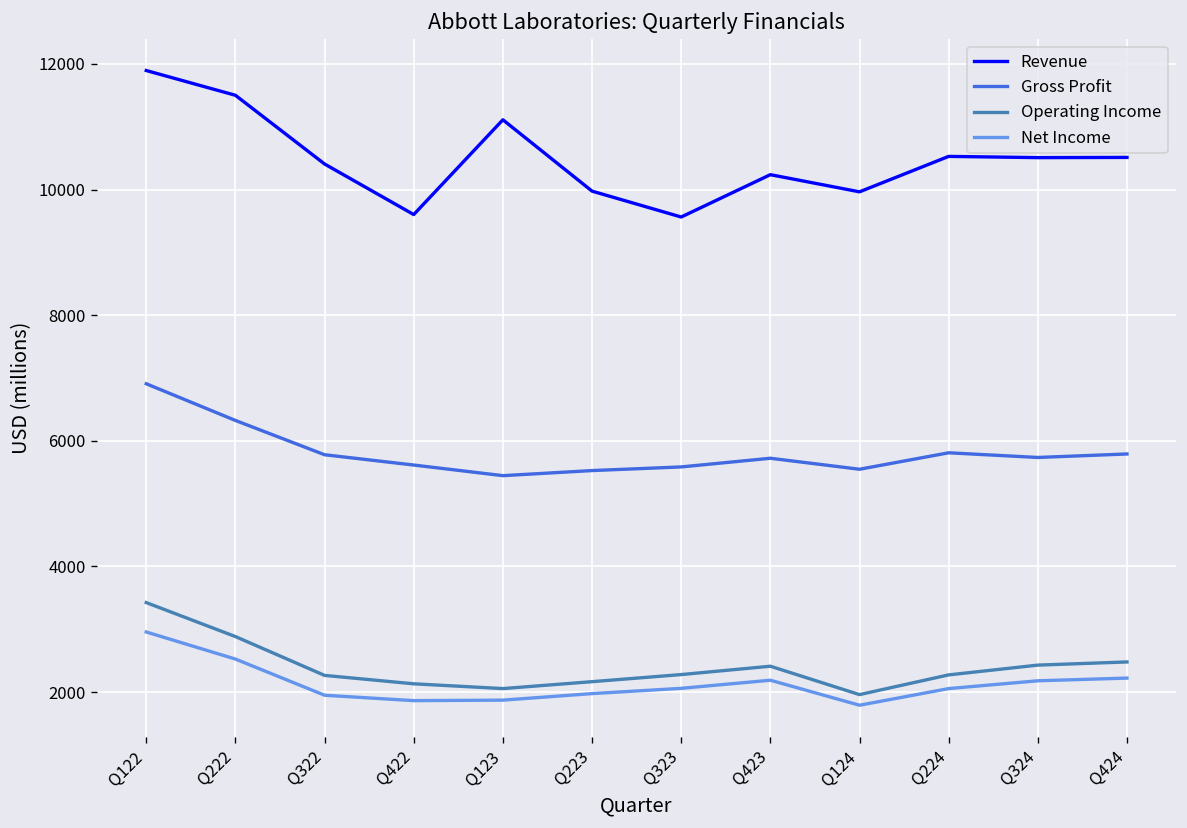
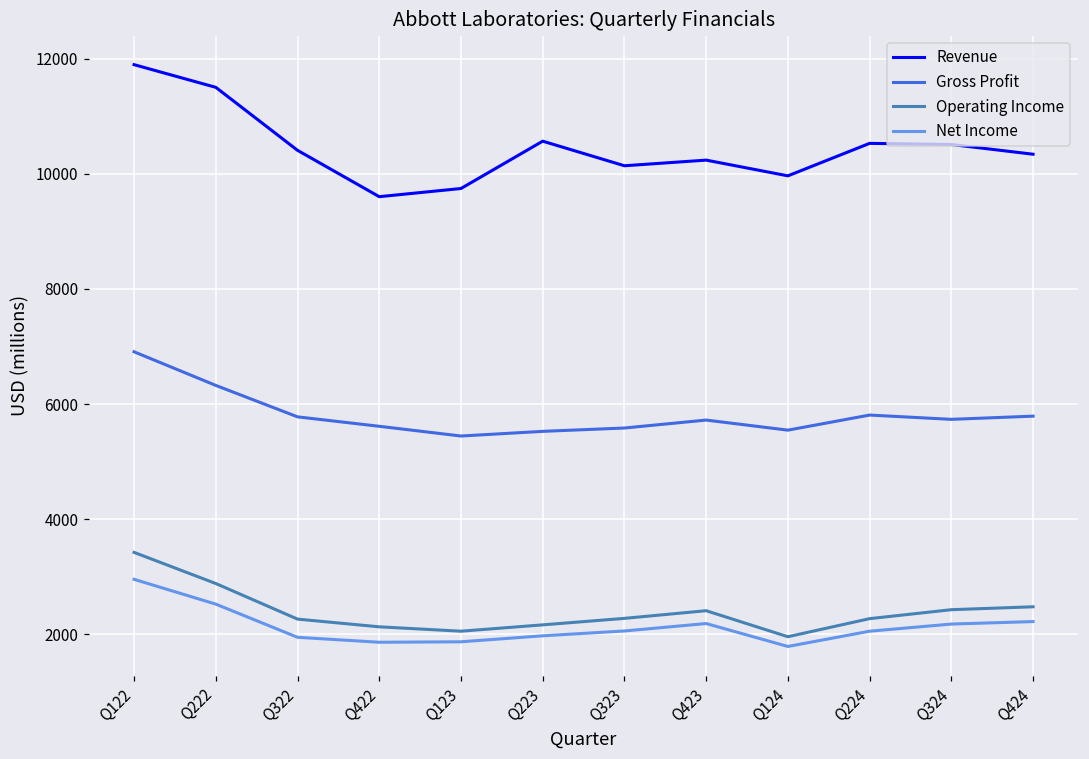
  {
    "Revenue": {
      "Q122": 11900,
      "Q222": 11500,
      "Q322": 10400,
      "Q422": 9600,
-     "Q123": 11100,
-     "Q223": 10000,
-     "Q323": 9600,
+     "Q123": 9700,
+     "Q223": 10600,
+     "Q323": 10100,
      "Q423": 10200,
      "Q124": 10000,
      "Q224": 10500,
      "Q324": 10500,
-     "Q424": 10500
+     "Q424": 10300
    }
  }
